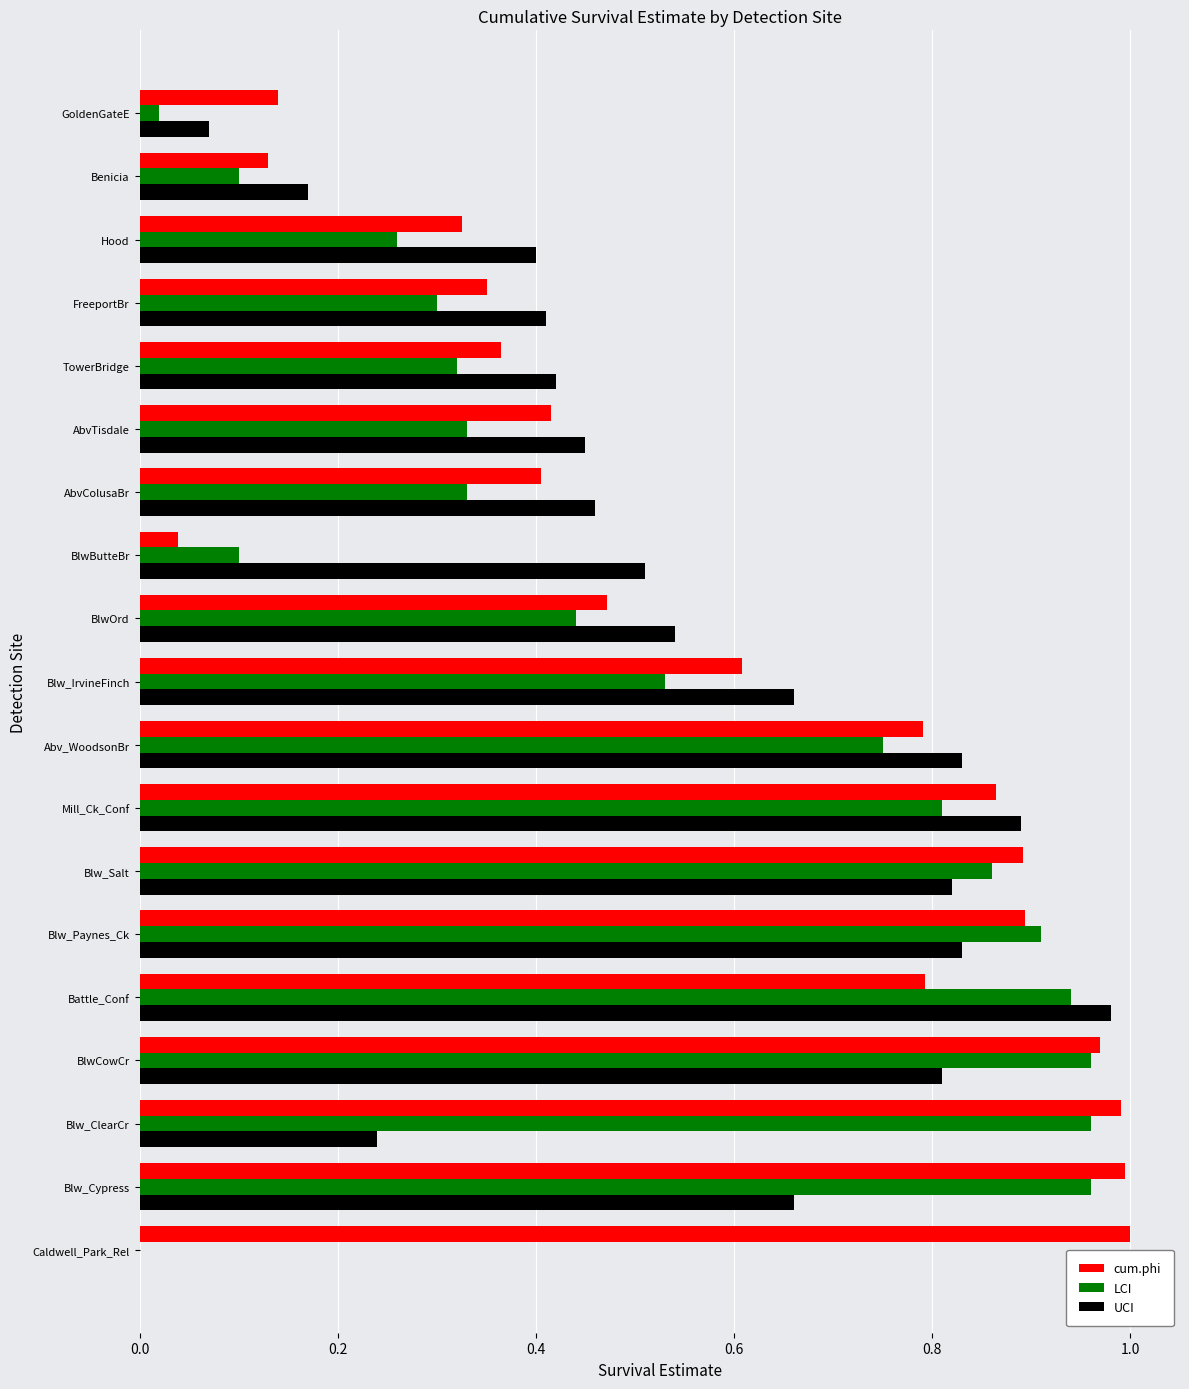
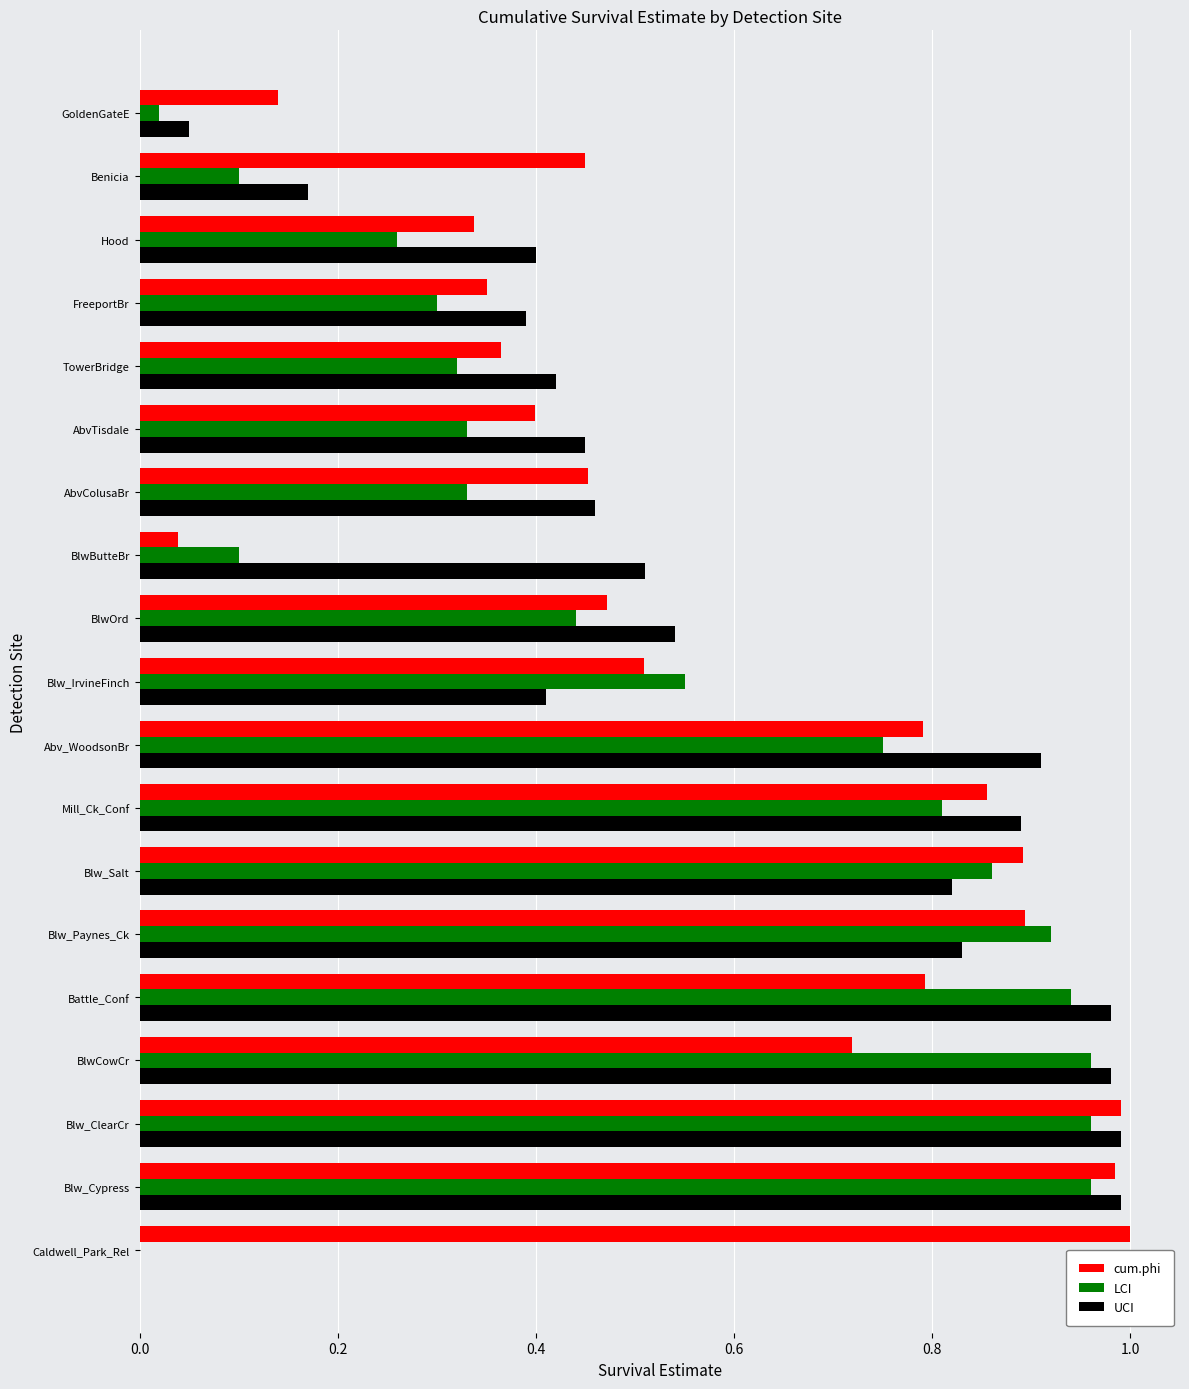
  {
    "cum.phi": {
      "GoldenGateE": 0.14,
-     "Benicia": 0.13,
-     "Hood": 0.33,
+     "Benicia": 0.45,
+     "Hood": 0.34,
      "FreeportBr": 0.35,
      "TowerBridge": 0.37,
-     "AbvTisdale": 0.42,
-     "AbvColusaBr": 0.41,
+     "AbvTisdale": 0.40,
+     "AbvColusaBr": 0.45,
      "BlwButteBr": 0.04,
      "BlwOrd": 0.47,
-     "Blw_IrvineFinch": 0.61,
+     "Blw_IrvineFinch": 0.51,
      "Abv_WoodsonBr": 0.79,
-     "Mill_Ck_Conf": 0.864,
+     "Mill_Ck_Conf": 0.855,
      "Blw_Salt": 0.89,
      "Blw_Paynes_Ck": 0.89,
      "Battle_Conf": 0.79,
-     "BlwCowCr": 0.97,
+     "BlwCowCr": 0.72,
      "Blw_ClearCr": 0.99,
-     "Blw_Cypress": 1.00,
+     "Blw_Cypress": 0.98,
      "Caldwell_Park_Rel": 1.00
    },
    "LCI": {
      "GoldenGateE": 0.02,
      "Benicia": 0.10,
      "Hood": 0.26,
      "FreeportBr": 0.30,
      "TowerBridge": 0.32,
      "AbvTisdale": 0.33,
      "AbvColusaBr": 0.33,
      "BlwButteBr": 0.10,
      "BlwOrd": 0.44,
-     "Blw_IrvineFinch": 0.53,
+     "Blw_IrvineFinch": 0.55,
      "Abv_WoodsonBr": 0.75,
      "Mill_Ck_Conf": 0.81,
      "Blw_Salt": 0.86,
-     "Blw_Paynes_Ck": 0.91,
+     "Blw_Paynes_Ck": 0.92,
      "Battle_Conf": 0.94,
      "BlwCowCr": 0.96,
      "Blw_ClearCr": 0.96,
      "Blw_Cypress": 0.96,
      "Caldwell_Park_Rel": 0.00
    },
    "UCI": {
-     "GoldenGateE": 0.07,
+     "GoldenGateE": 0.05,
      "Benicia": 0.17,
      "Hood": 0.40,
-     "FreeportBr": 0.41,
+     "FreeportBr": 0.39,
      "TowerBridge": 0.42,
      "AbvTisdale": 0.45,
      "AbvColusaBr": 0.46,
      "BlwButteBr": 0.51,
      "BlwOrd": 0.54,
-     "Blw_IrvineFinch": 0.66,
-     "Abv_WoodsonBr": 0.83,
+     "Blw_IrvineFinch": 0.41,
+     "Abv_WoodsonBr": 0.91,
      "Mill_Ck_Conf": 0.89,
      "Blw_Salt": 0.82,
      "Blw_Paynes_Ck": 0.83,
      "Battle_Conf": 0.98,
-     "BlwCowCr": 0.81,
-     "Blw_ClearCr": 0.24,
-     "Blw_Cypress": 0.66,
+     "BlwCowCr": 0.98,
+     "Blw_ClearCr": 0.99,
+     "Blw_Cypress": 0.99,
      "Caldwell_Park_Rel": 0.00
    }
  }
